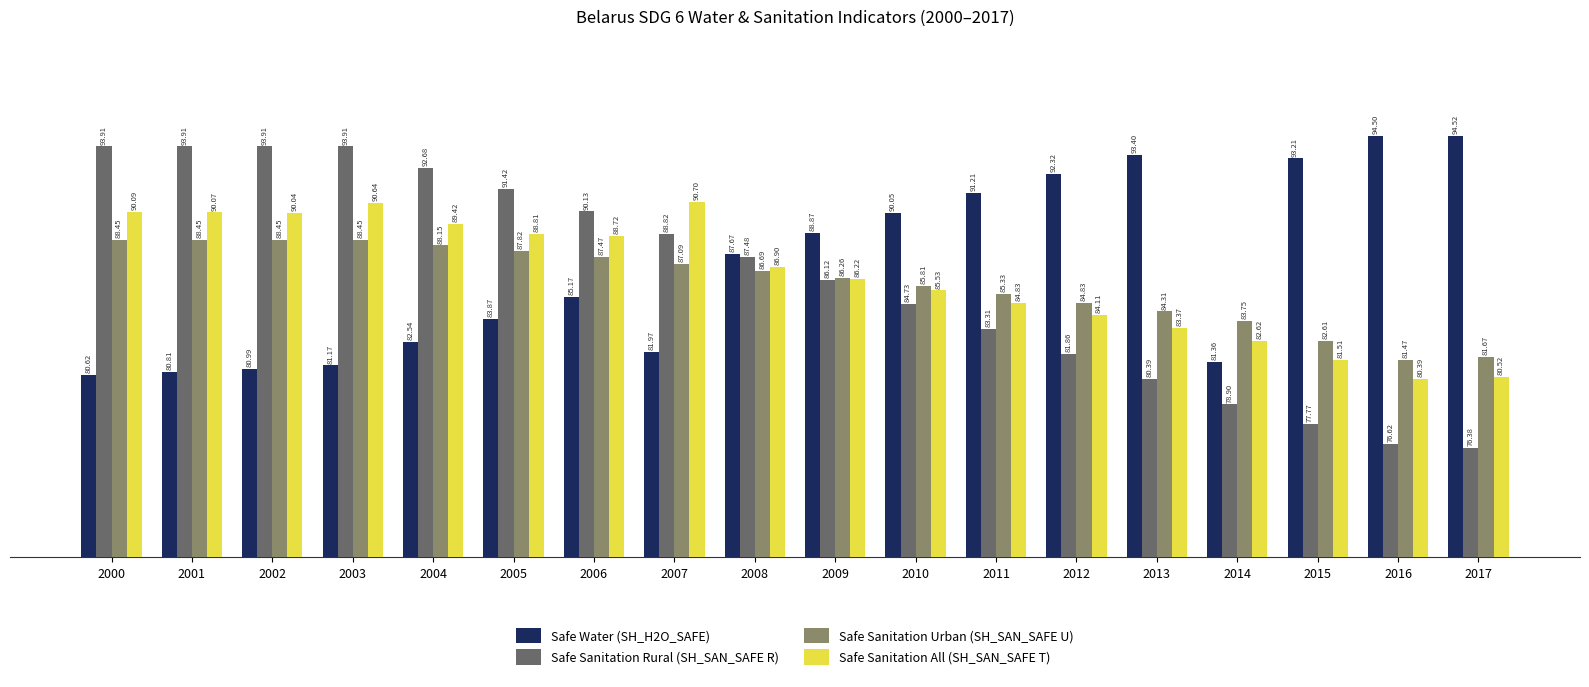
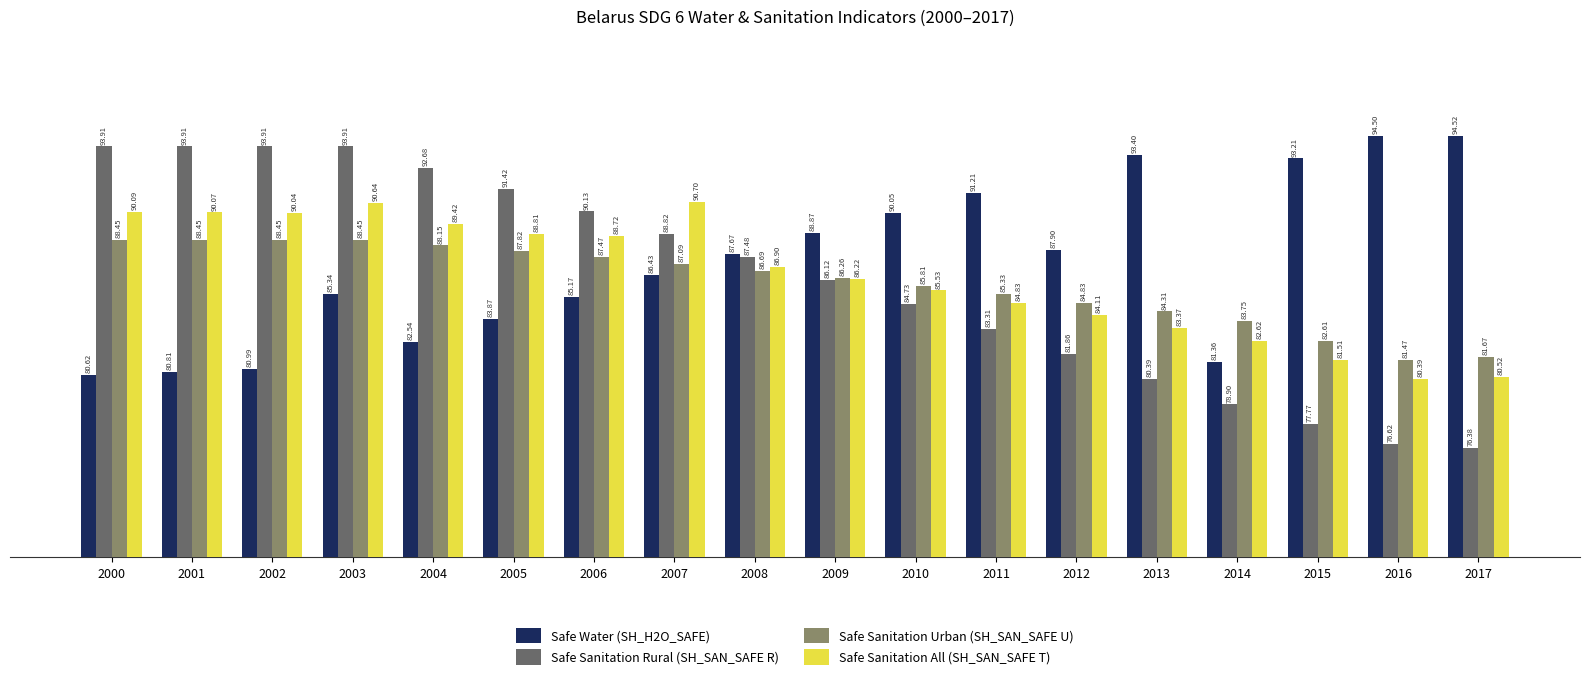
  {
    "Safe Water (SH_H2O_SAFE)": {
      "2000": 80.62,
      "2001": 80.81,
      "2002": 80.99,
-     "2003": 81.17,
+     "2003": 85.34,
      "2004": 82.54,
      "2005": 83.87,
      "2006": 85.17,
-     "2007": 81.97,
+     "2007": 86.43,
      "2008": 87.67,
      "2009": 88.87,
      "2010": 90.05,
      "2011": 91.21,
-     "2012": 92.32,
+     "2012": 87.90,
      "2013": 93.40,
      "2014": 81.36,
      "2015": 93.21,
      "2016": 94.50,
      "2017": 94.52
    },
    "Safe Sanitation All (SH_SAN_SAFE T)": {
      "2000": 90.09,
      "2001": 90.07,
      "2002": 90.04,
      "2003": 90.64,
      "2004": 89.42,
      "2005": 88.81,
      "2006": 88.72,
      "2007": 90.70,
      "2008": 86.90,
      "2009": 86.22,
      "2010": 85.53,
      "2011": 84.83,
      "2012": 84.11,
      "2013": 83.37,
      "2014": 82.62,
      "2015": 81.51,
      "2016": 80.39,
      "2017": 80.52
    }
  }
